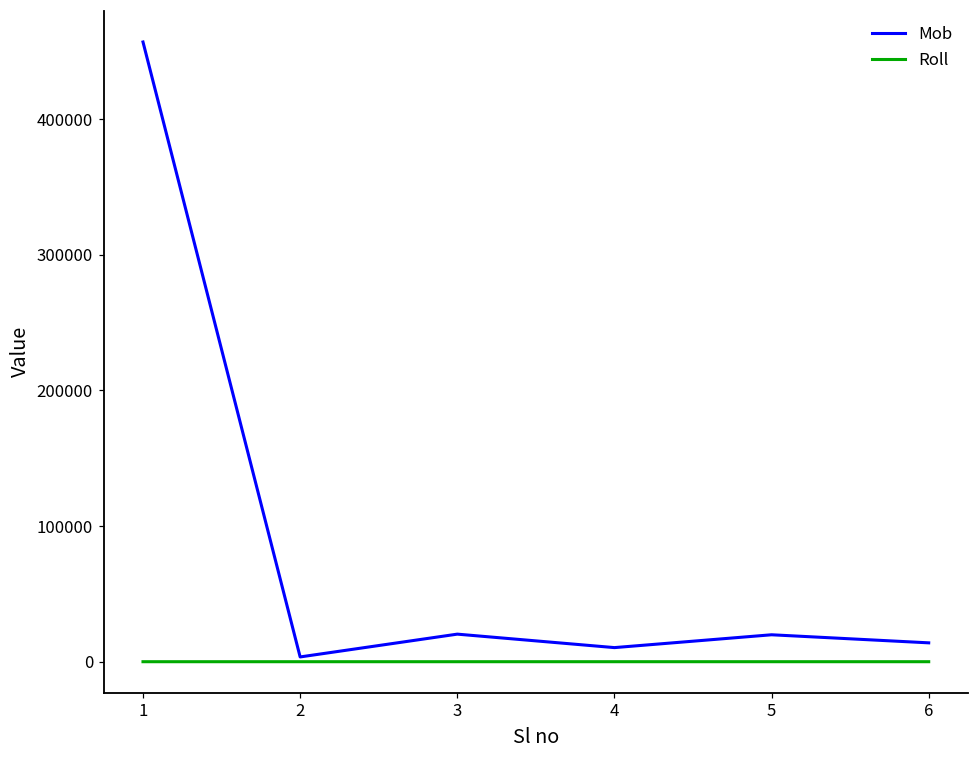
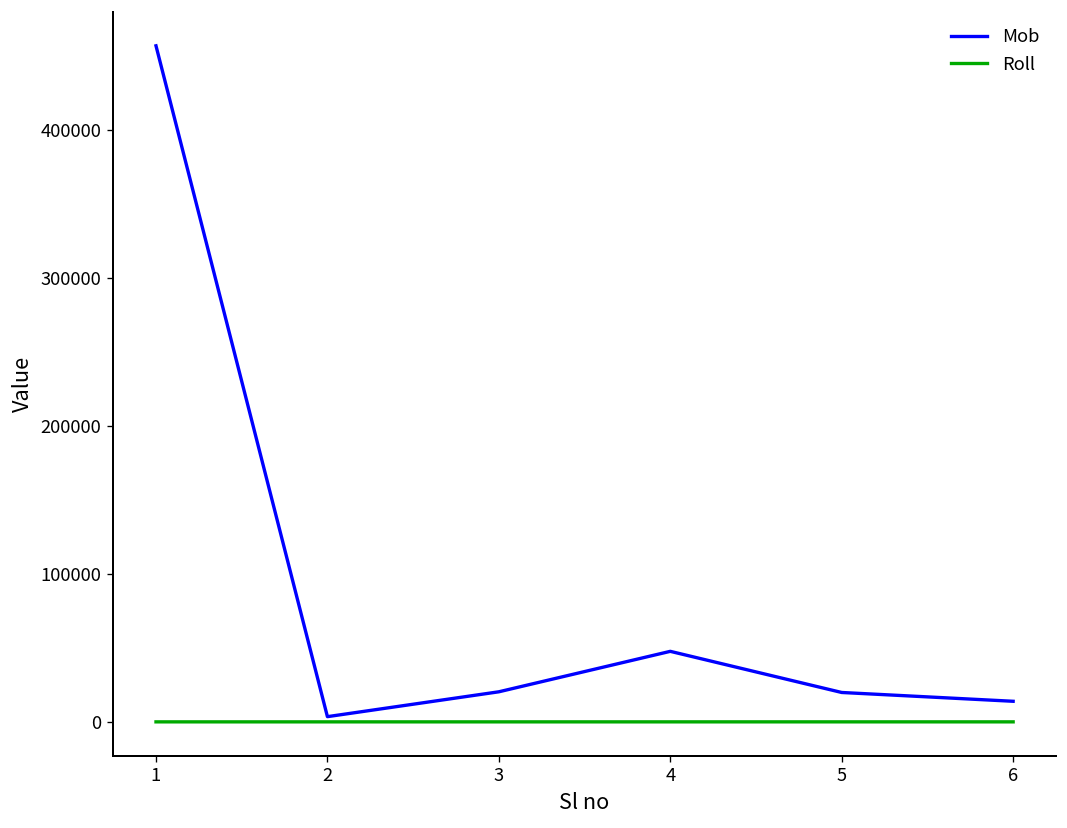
  {
    "Mob": {
      "1": 457000,
      "2": 4000,
      "3": 20000,
-     "4": 10000,
+     "4": 48000,
      "5": 20000,
      "6": 14000
    },
    "Roll": {
      "1": 0,
      "2": 0,
      "3": 0,
      "4": 0,
      "5": 0,
      "6": 0
    }
  }
